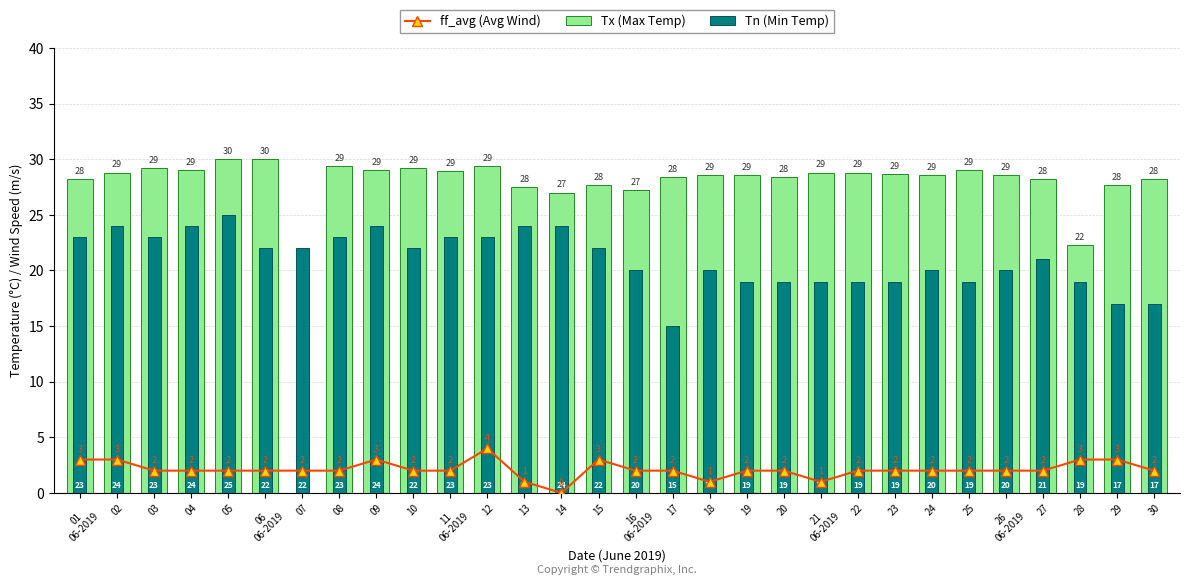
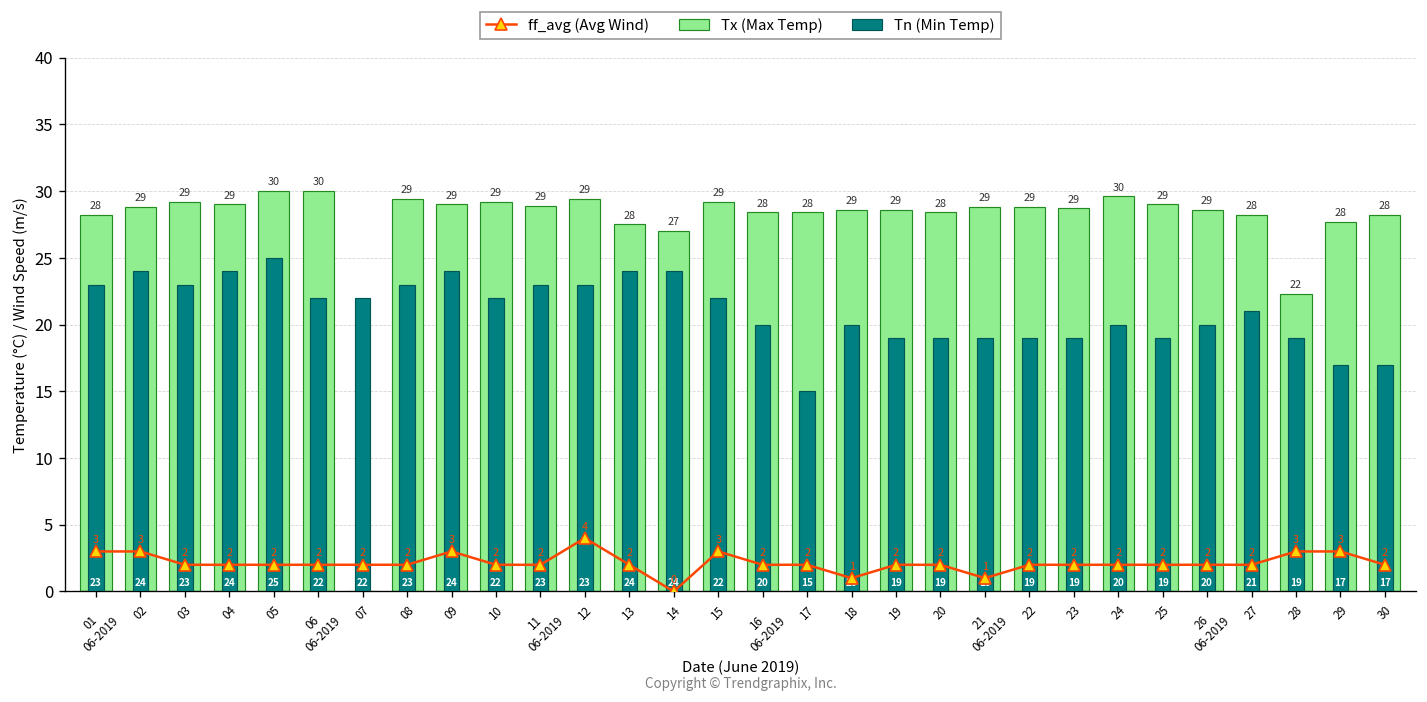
  {
    "ff_avg (Avg Wind)": {
      "01 06-2019": 3,
      "02": 3,
      "03": 2,
      "04": 2,
      "05": 2,
      "06 06-2019": 2,
      "07": 2,
      "08": 2,
      "09": 3,
      "10": 2,
      "11 06-2019": 2,
      "12": 4,
-     "13": 1,
+     "13": 2,
      "15": 3,
      "16 06-2019": 2,
      "17": 2,
      "18": 1,
      "19": 2,
      "20": 2,
      "21 06-2019": 1,
      "22": 2,
      "23": 2,
      "24": 2,
      "25": 2,
      "26 06-2019": 2,
      "27": 2,
      "28": 3,
      "29": 3,
      "30": 2
    },
    "Tx (Max Temp)": {
      "01 06-2019": 28,
      "02": 29,
      "03": 29,
      "04": 29,
      "05": 30,
      "06 06-2019": 30,
      "08": 29,
      "09": 29,
      "10": 29,
      "11 06-2019": 29,
      "12": 29,
      "13": 28,
      "14": 27,
-     "15": 28,
-     "16 06-2019": 27,
+     "15": 29,
+     "16 06-2019": 28,
      "17": 28,
      "18": 29,
      "19": 29,
      "20": 28,
      "21 06-2019": 29,
      "22": 29,
      "23": 29,
-     "24": 29,
+     "24": 30,
      "25": 29,
      "26 06-2019": 29,
      "27": 28,
      "28": 22,
      "29": 28,
      "30": 28
    },
    "Tn (Min Temp)": {
      "07": 22
    }
  }
